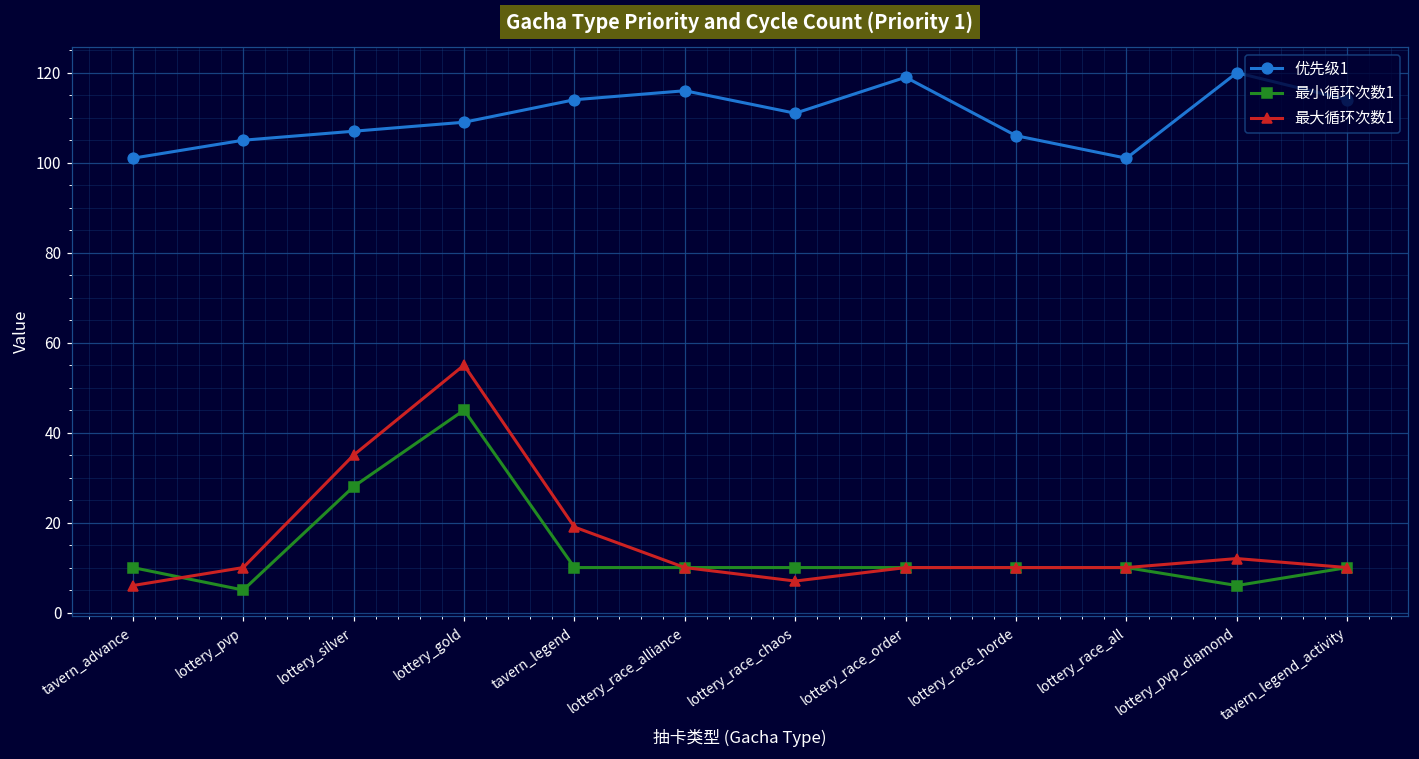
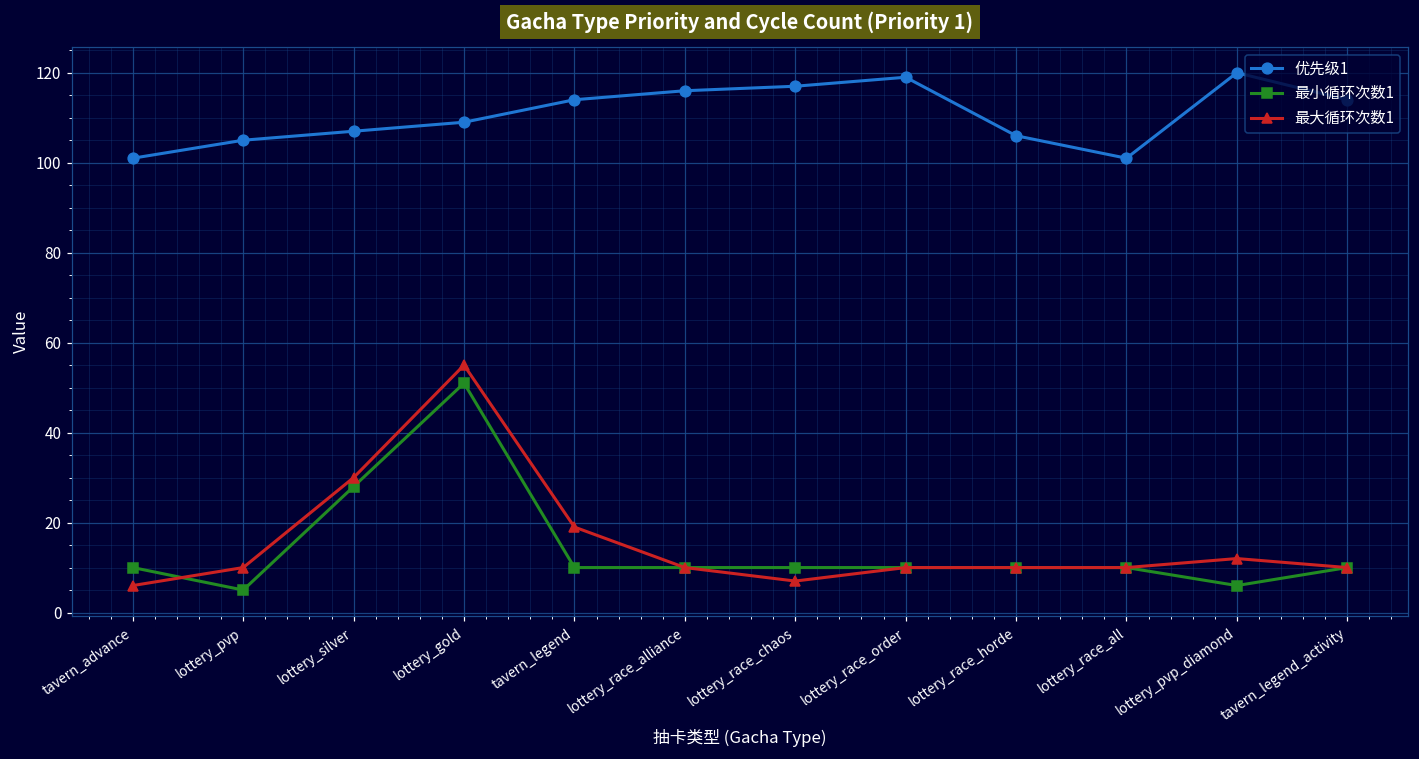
  {
    "优先级1": {
      "tavern_advance": 101,
      "lottery_pvp": 105,
      "lottery_silver": 107,
      "lottery_gold": 109,
      "tavern_legend": 114,
      "lottery_race_alliance": 116,
-     "lottery_race_chaos": 111,
+     "lottery_race_chaos": 117,
      "lottery_race_order": 119,
      "lottery_race_horde": 106,
      "lottery_race_all": 101,
      "lottery_pvp_diamond": 120
    },
    "最小循环次数1": {
      "tavern_advance": 10,
      "lottery_pvp": 5,
      "lottery_silver": 28,
-     "lottery_gold": 45,
+     "lottery_gold": 51,
      "tavern_legend": 10,
      "lottery_race_chaos": 10,
      "lottery_pvp_diamond": 6
    },
    "最大循环次数1": {
      "tavern_advance": 6,
      "lottery_pvp": 10,
-     "lottery_silver": 35,
+     "lottery_silver": 30,
      "lottery_gold": 55,
      "tavern_legend": 19,
      "lottery_race_chaos": 7,
      "lottery_pvp_diamond": 12
    }
  }
